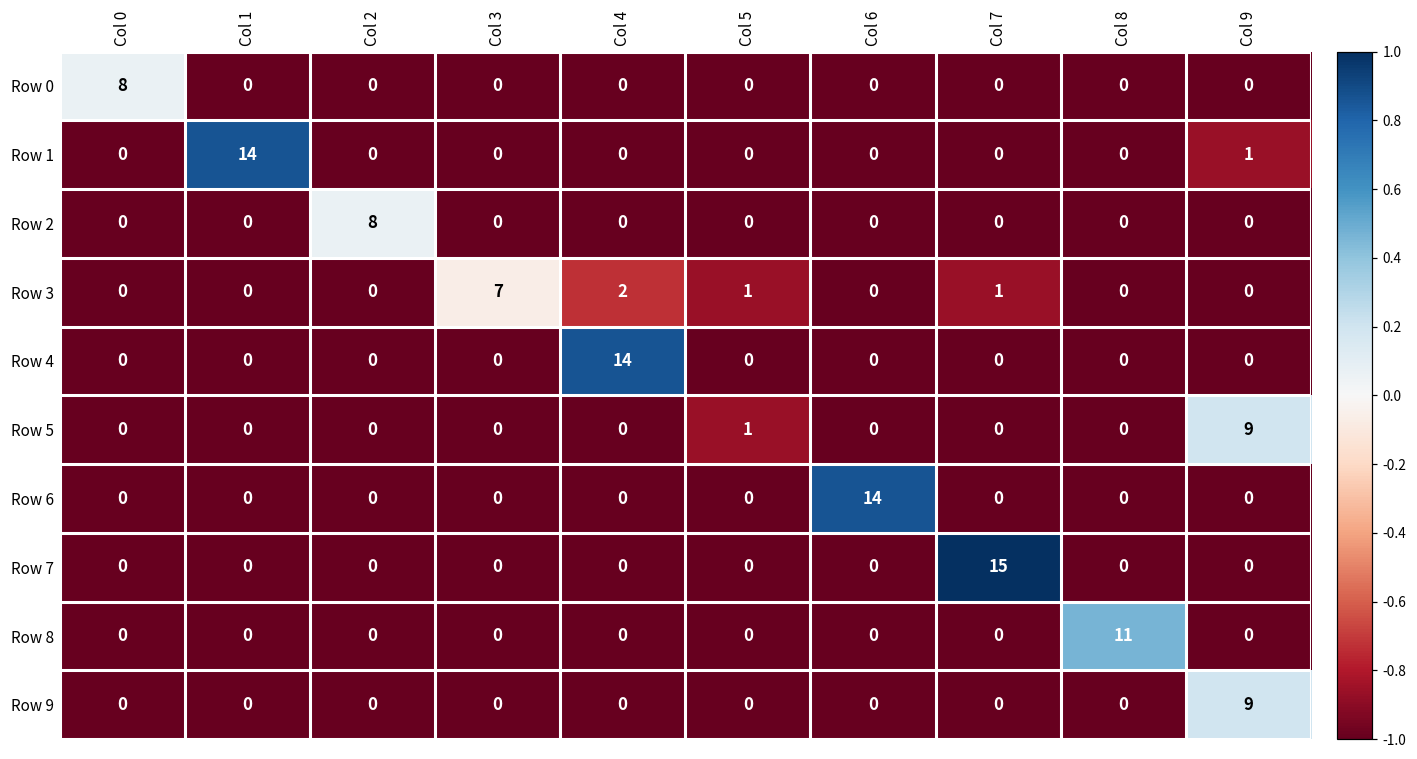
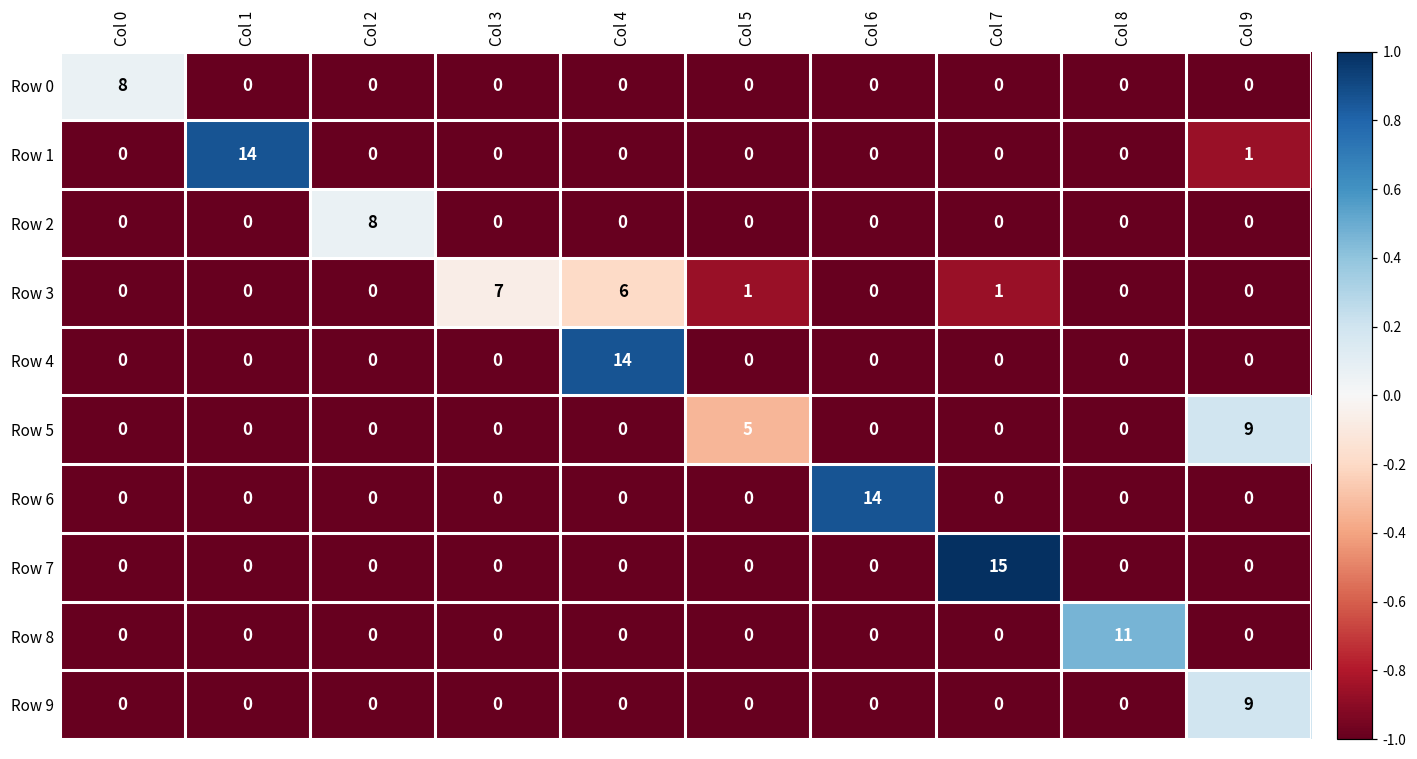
  {
    "Row 0": {
      "Col 0": 8,
      "Col 1": 0,
      "Col 2": 0,
      "Col 3": 0,
      "Col 4": 0,
      "Col 5": 0,
      "Col 6": 0,
      "Col 7": 0,
      "Col 8": 0,
      "Col 9": 0
    },
    "Row 1": {
      "Col 0": 0,
      "Col 1": 14,
      "Col 2": 0,
      "Col 3": 0,
      "Col 4": 0,
      "Col 5": 0,
      "Col 6": 0,
      "Col 7": 0,
      "Col 8": 0,
      "Col 9": 1
    },
    "Row 2": {
      "Col 0": 0,
      "Col 1": 0,
      "Col 2": 8,
      "Col 3": 0,
      "Col 4": 0,
      "Col 5": 0,
      "Col 6": 0,
      "Col 7": 0,
      "Col 8": 0,
      "Col 9": 0
    },
    "Row 3": {
      "Col 0": 0,
      "Col 1": 0,
      "Col 2": 0,
      "Col 3": 7,
-     "Col 4": 2,
+     "Col 4": 6,
      "Col 5": 1,
      "Col 6": 0,
      "Col 7": 1,
      "Col 8": 0,
      "Col 9": 0
    },
    "Row 4": {
      "Col 0": 0,
      "Col 1": 0,
      "Col 2": 0,
      "Col 3": 0,
      "Col 4": 14,
      "Col 5": 0,
      "Col 6": 0,
      "Col 7": 0,
      "Col 8": 0,
      "Col 9": 0
    },
    "Row 5": {
      "Col 0": 0,
      "Col 1": 0,
      "Col 2": 0,
      "Col 3": 0,
      "Col 4": 0,
-     "Col 5": 1,
+     "Col 5": 5,
      "Col 6": 0,
      "Col 7": 0,
      "Col 8": 0,
      "Col 9": 9
    },
    "Row 6": {
      "Col 0": 0,
      "Col 1": 0,
      "Col 2": 0,
      "Col 3": 0,
      "Col 4": 0,
      "Col 5": 0,
      "Col 6": 14,
      "Col 7": 0,
      "Col 8": 0,
      "Col 9": 0
    },
    "Row 7": {
      "Col 0": 0,
      "Col 1": 0,
      "Col 2": 0,
      "Col 3": 0,
      "Col 4": 0,
      "Col 5": 0,
      "Col 6": 0,
      "Col 7": 15,
      "Col 8": 0,
      "Col 9": 0
    },
    "Row 8": {
      "Col 0": 0,
      "Col 1": 0,
      "Col 2": 0,
      "Col 3": 0,
      "Col 4": 0,
      "Col 5": 0,
      "Col 6": 0,
      "Col 7": 0,
      "Col 8": 11,
      "Col 9": 0
    },
    "Row 9": {
      "Col 0": 0,
      "Col 1": 0,
      "Col 2": 0,
      "Col 3": 0,
      "Col 4": 0,
      "Col 5": 0,
      "Col 6": 0,
      "Col 7": 0,
      "Col 8": 0,
      "Col 9": 9
    }
  }
